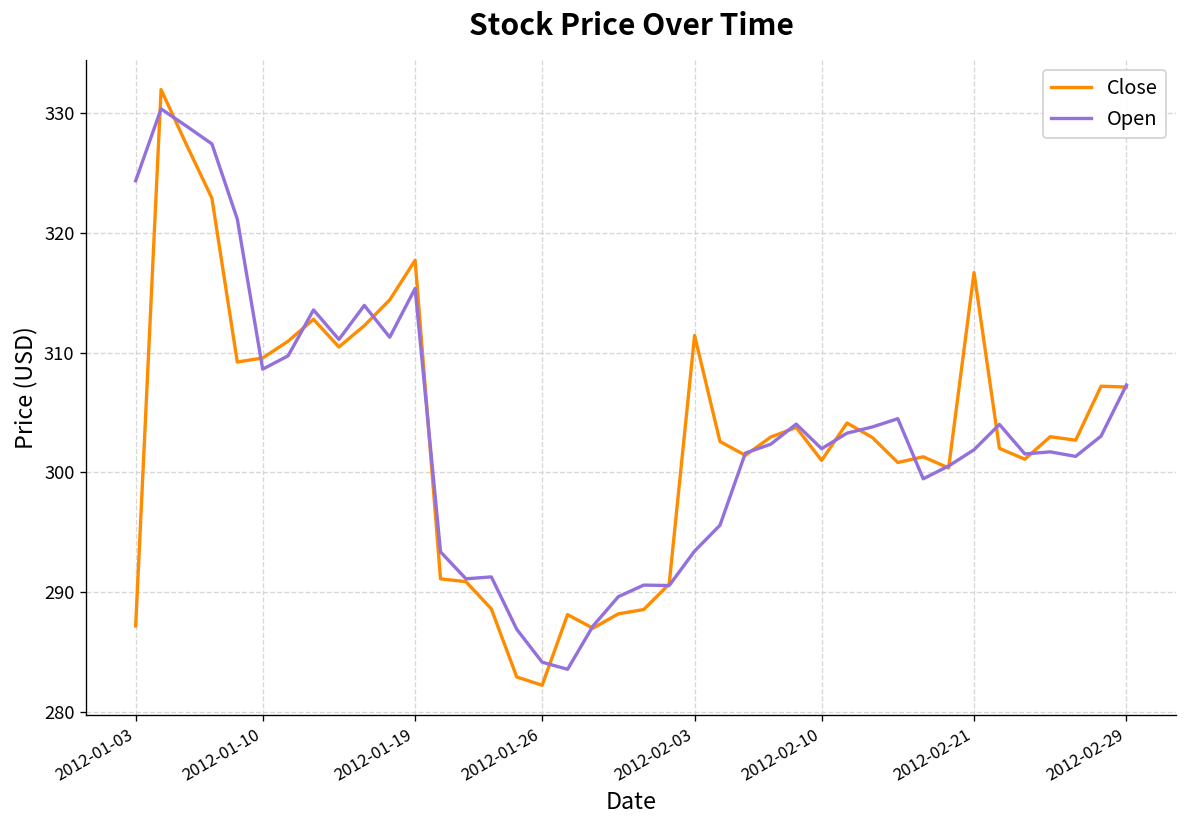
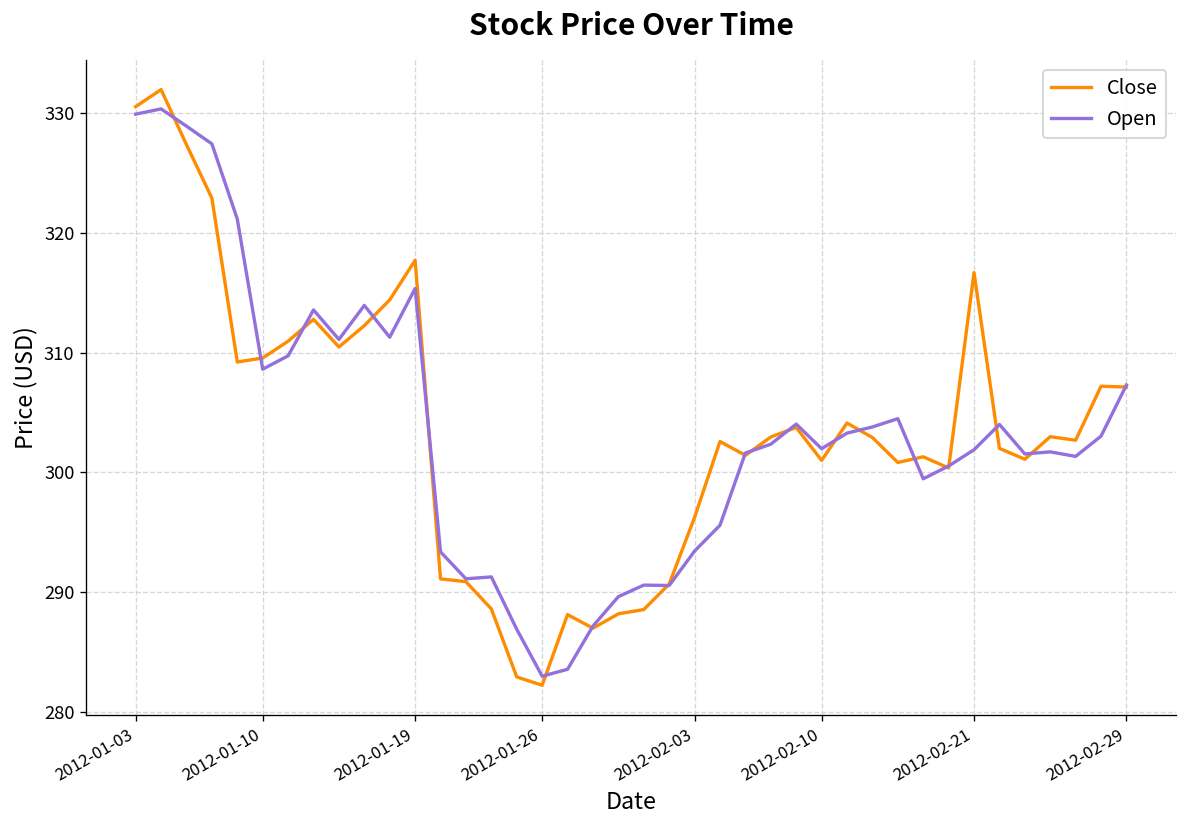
  {
    "Close": {
-     "2012-01-03": 287,
+     "2012-01-03": 331,
      "2012-01-10": 310,
      "2012-01-19": 318,
      "2012-01-26": 282,
-     "2012-02-03": 311,
+     "2012-02-03": 296,
      "2012-02-10": 301,
      "2012-02-21": 317
    },
    "Open": {
-     "2012-01-03": 324,
+     "2012-01-03": 330,
      "2012-01-10": 309,
      "2012-01-19": 315,
-     "2012-01-26": 284,
+     "2012-01-26": 283,
      "2012-02-03": 293,
      "2012-02-10": 302,
      "2012-02-21": 302
    }
  }
